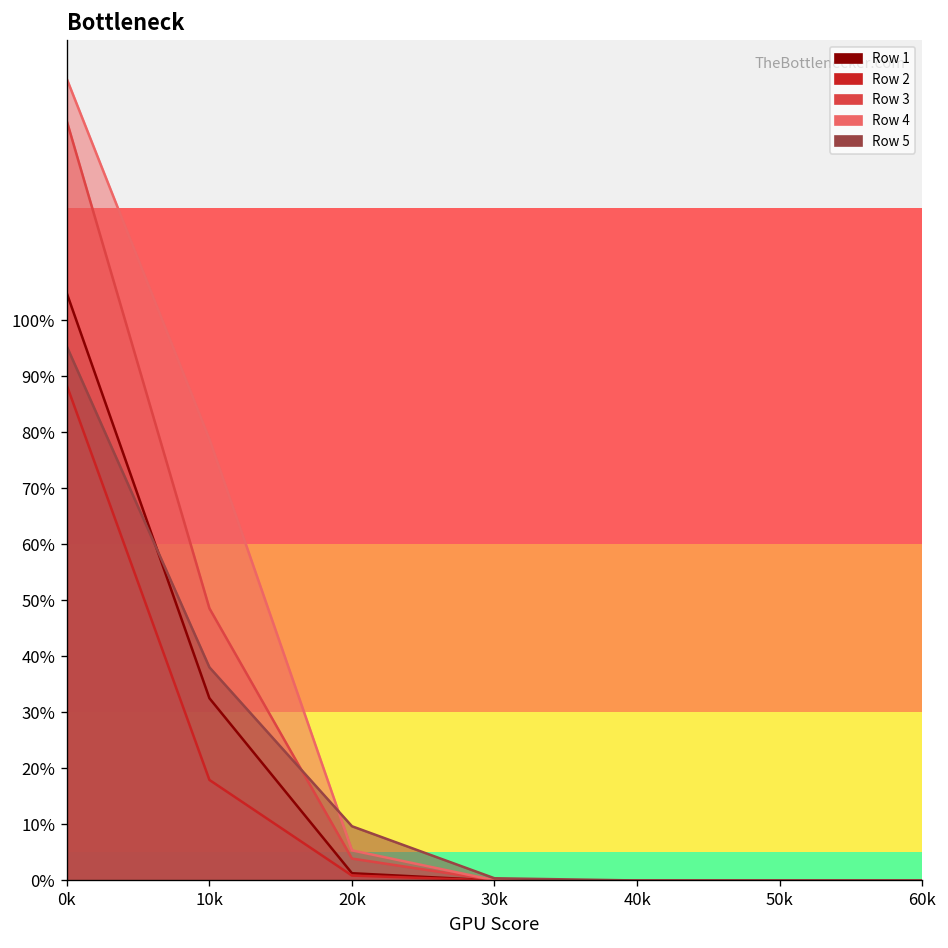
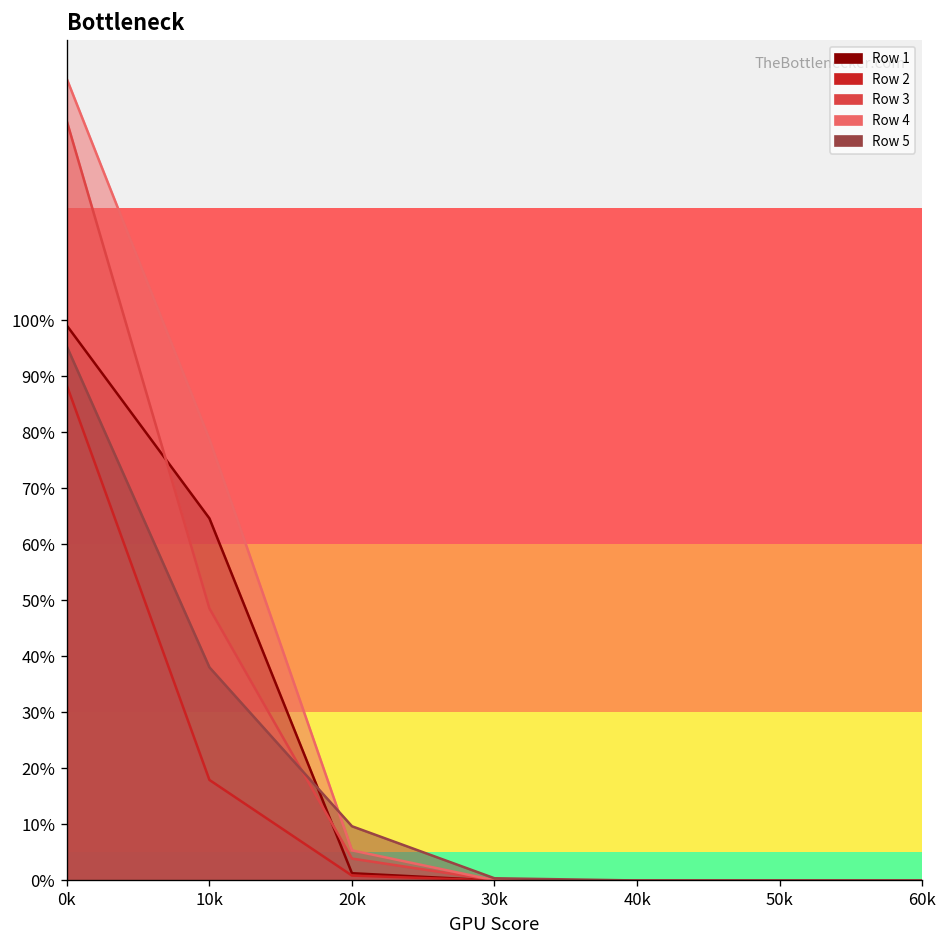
  {
    "Row 1": {
-     "0k": "105%",
-     "10k": "33%"
+     "0k": "99%",
+     "10k": "65%"
    }
  }
